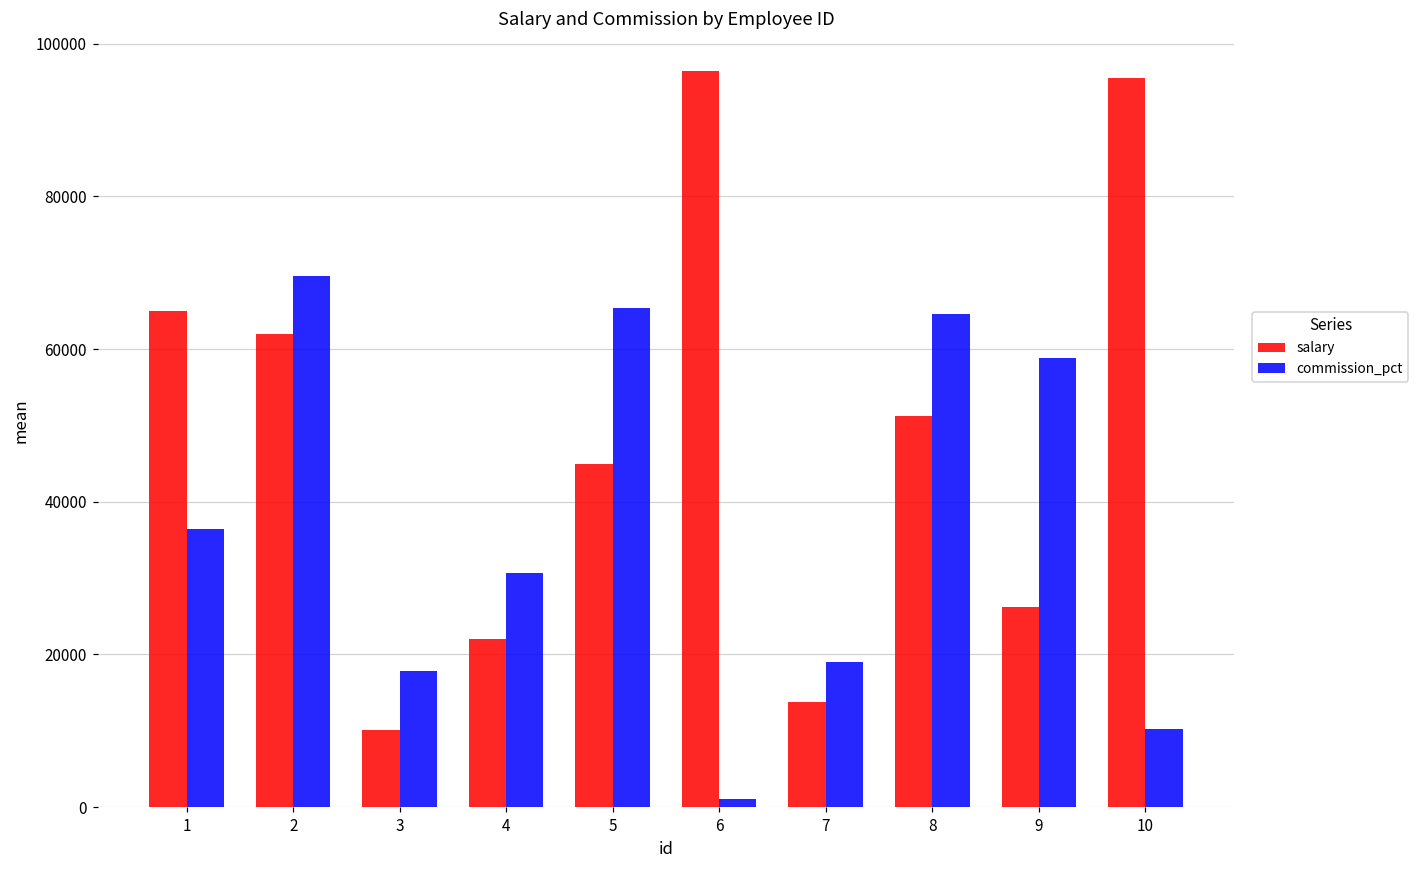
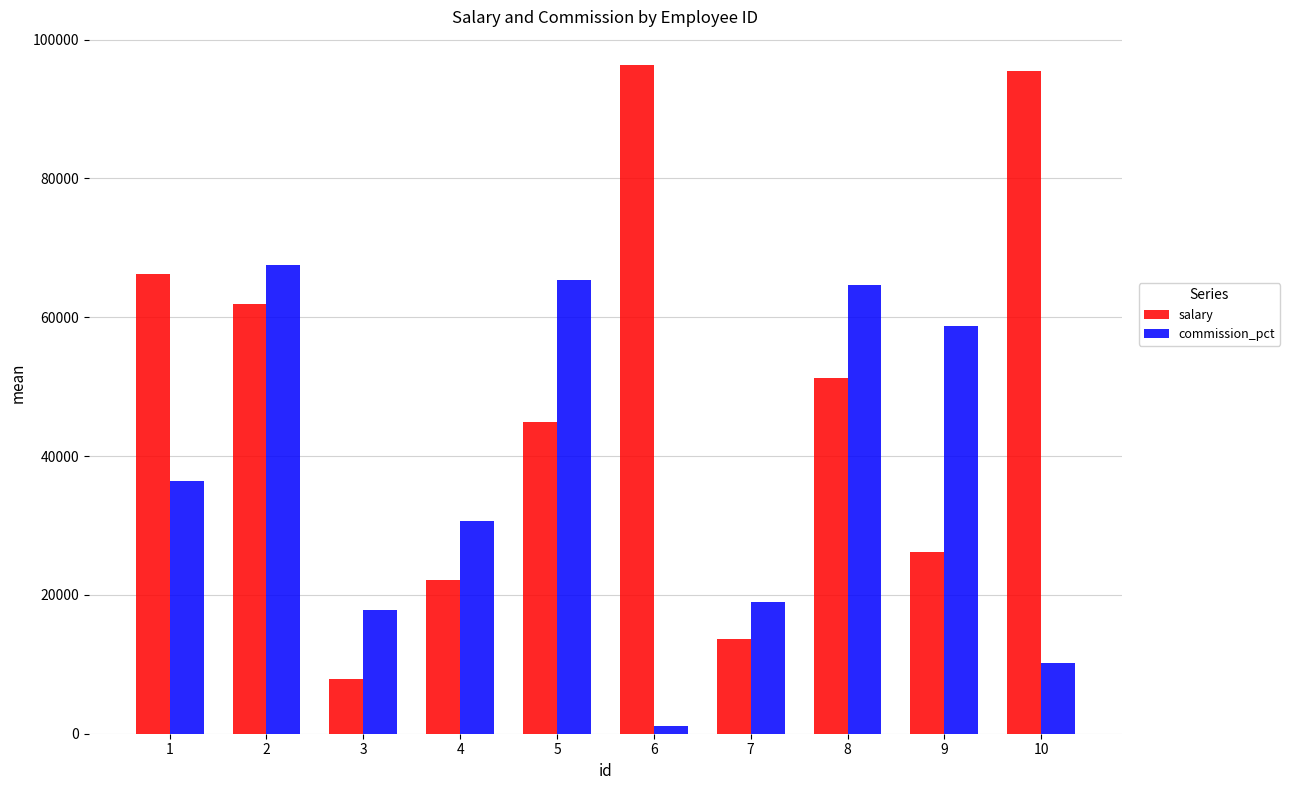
  {
    "salary": {
-     "1": 65000,
+     "1": 66000,
      "2": 62000,
-     "3": 10000,
+     "3": 8000,
      "4": 22000,
      "5": 45000,
      "6": 96000,
      "7": 14000,
      "8": 51000,
      "9": 26000,
      "10": 96000
    },
    "commission_pct": {
      "1": 36000,
-     "2": 70000,
+     "2": 68000,
      "3": 18000,
      "4": 31000,
      "5": 65000,
      "6": 1000,
      "7": 19000,
      "8": 65000,
      "9": 59000,
      "10": 10000
    }
  }
